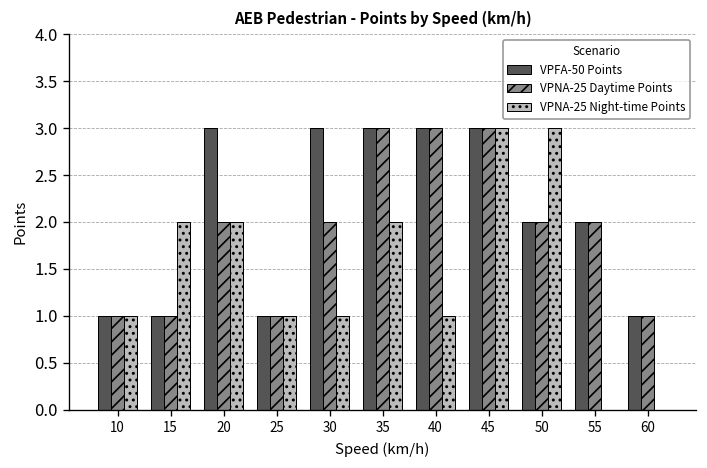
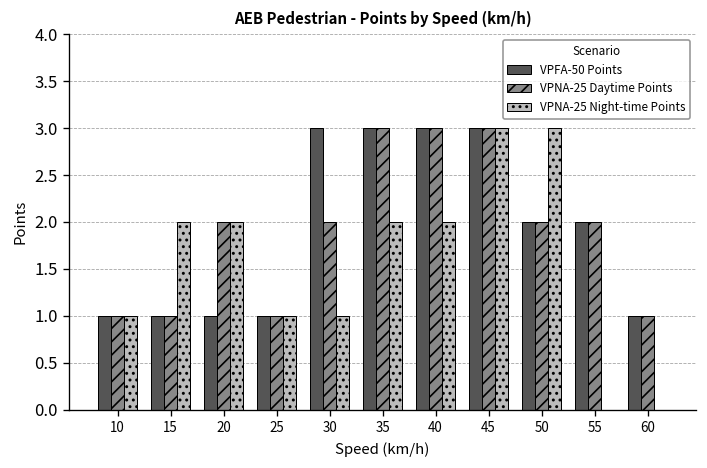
  {
    "VPFA-50 Points": {
      "10": 1,
      "15": 1,
-     "20": 3,
+     "20": 1,
      "25": 1,
      "30": 3,
      "35": 3,
      "40": 3,
      "45": 3,
      "50": 2,
      "55": 2,
      "60": 1
    },
    "VPNA-25 Daytime Points": {
      "10": 1,
      "15": 1,
      "20": 2,
      "25": 1,
      "30": 2,
      "35": 3,
      "40": 3,
      "45": 3,
      "50": 2,
      "55": 2,
      "60": 1
    },
    "VPNA-25 Night-time Points": {
      "10": 1,
      "15": 2,
      "20": 2,
      "25": 1,
      "30": 1,
      "35": 2,
-     "40": 1,
+     "40": 2,
      "45": 3,
      "50": 3,
      "55": 0,
      "60": 0
    }
  }
